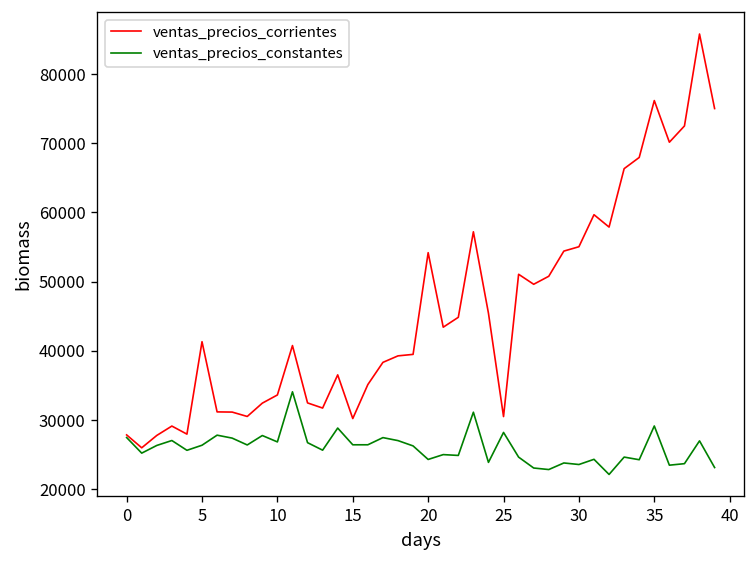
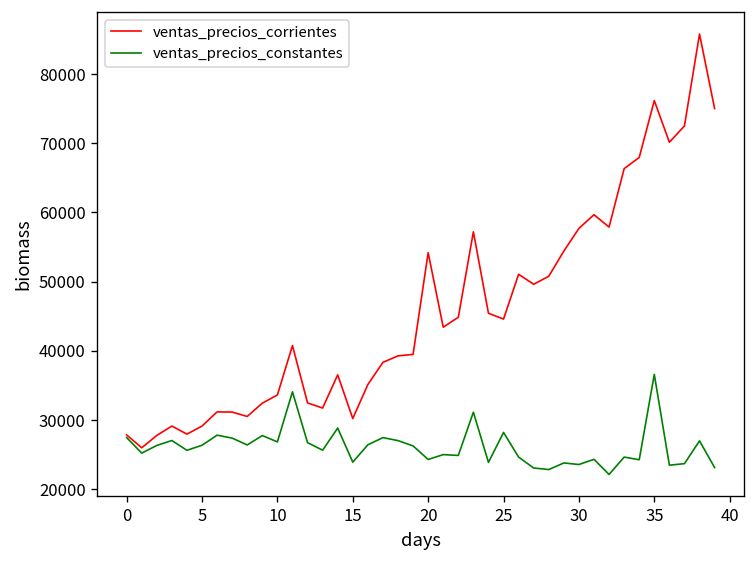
  {
    "ventas_precios_corrientes": {
-     "5": 41000,
+     "5": 29000,
      "10": 34000,
      "15": 30000,
      "20": 54000,
-     "25": 31000,
-     "30": 55000,
+     "25": 45000,
+     "30": 58000,
      "35": 76000
    },
    "ventas_precios_constantes": {
      "5": 26000,
      "10": 27000,
-     "15": 26000,
+     "15": 24000,
      "20": 24000,
      "25": 28000,
      "30": 24000,
-     "35": 29000
+     "35": 37000
    }
  }
